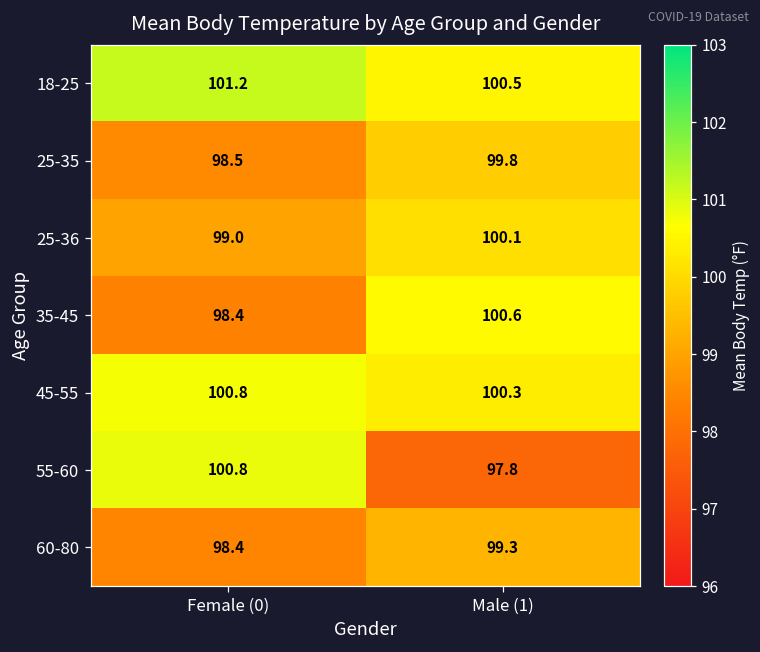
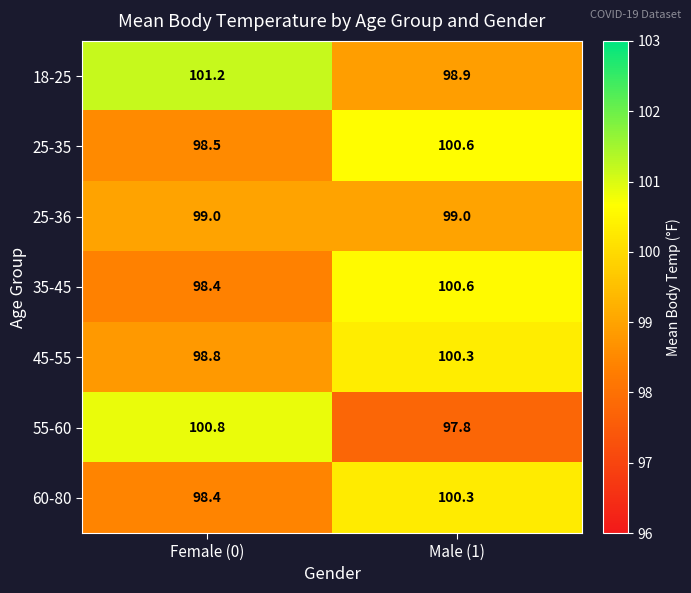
  {
    "18-25": {
      "Female (0)": 101.2,
-     "Male (1)": 100.5
+     "Male (1)": 98.9
    },
    "25-35": {
      "Female (0)": 98.5,
-     "Male (1)": 99.8
+     "Male (1)": 100.6
    },
    "25-36": {
      "Female (0)": 99.0,
-     "Male (1)": 100.1
+     "Male (1)": 99.0
    },
    "35-45": {
      "Female (0)": 98.4,
      "Male (1)": 100.6
    },
    "45-55": {
-     "Female (0)": 100.8,
+     "Female (0)": 98.8,
      "Male (1)": 100.3
    },
    "55-60": {
      "Female (0)": 100.8,
      "Male (1)": 97.8
    },
    "60-80": {
      "Female (0)": 98.4,
-     "Male (1)": 99.3
+     "Male (1)": 100.3
    }
  }
